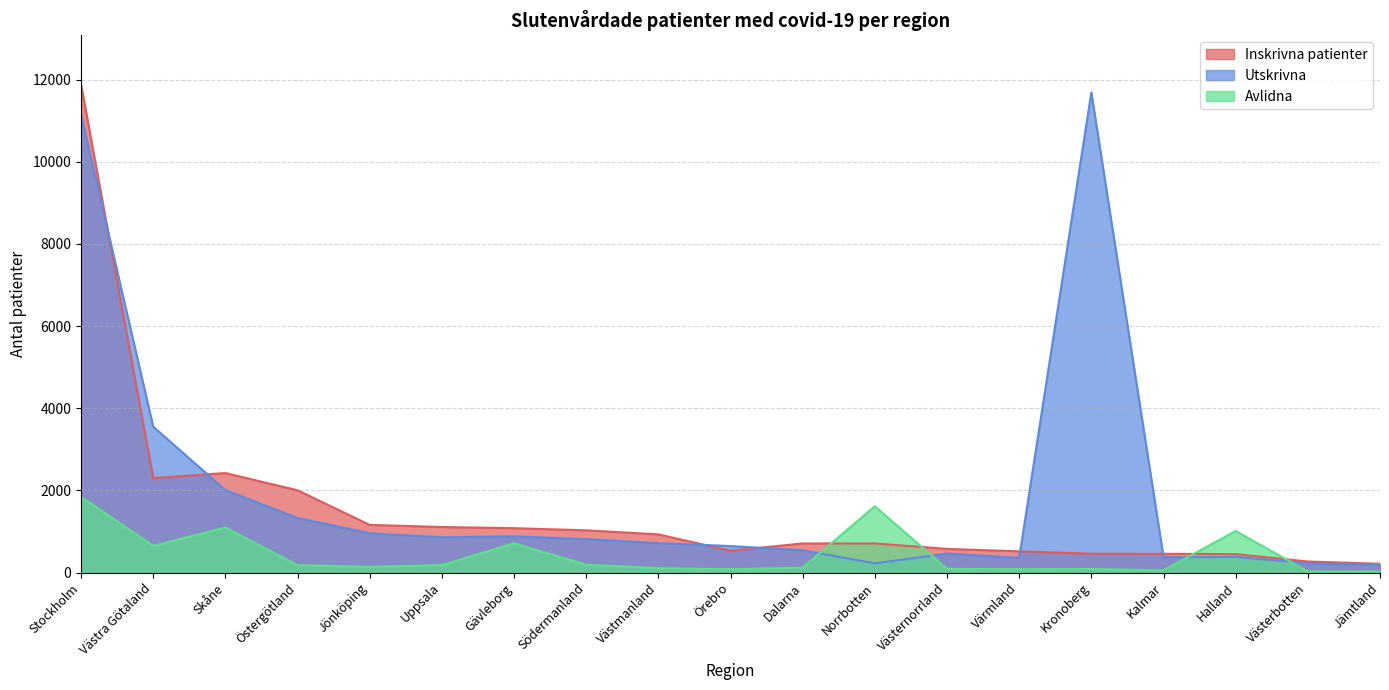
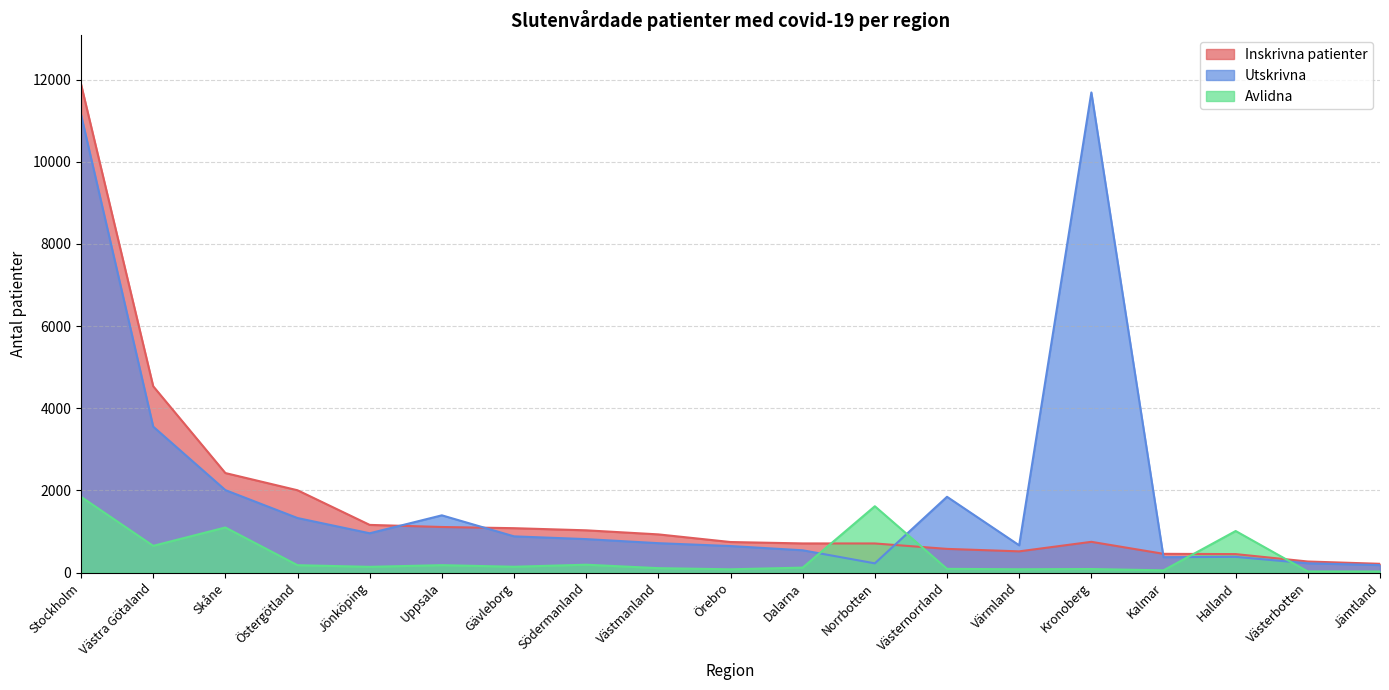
  {
    "Inskrivna patienter": {
      "Stockholm": 11900,
-     "Västra Götaland": 2300,
+     "Västra Götaland": 4500,
      "Skåne": 2400,
      "Östergötland": 2000,
      "Jönköping": 1200,
      "Uppsala": 1100,
      "Gävleborg": 1100,
      "Södermanland": 1000,
      "Västmanland": 900,
-     "Örebro": 500,
+     "Örebro": 700,
      "Dalarna": 700,
      "Norrbotten": 700,
      "Västernorrland": 600,
      "Värmland": 500,
-     "Kronoberg": 500,
+     "Kronoberg": 700,
      "Kalmar": 500,
      "Halland": 500
    },
    "Utskrivna": {
      "Stockholm": 11100,
      "Västra Götaland": 3600,
      "Skåne": 2000,
      "Östergötland": 1300,
      "Jönköping": 1000,
-     "Uppsala": 900,
+     "Uppsala": 1400,
      "Gävleborg": 900,
      "Södermanland": 800,
      "Västmanland": 700,
      "Örebro": 600,
      "Dalarna": 500,
      "Norrbotten": 200,
-     "Västernorrland": 500,
-     "Värmland": 400,
+     "Västernorrland": 1800,
+     "Värmland": 700,
      "Kronoberg": 11700,
      "Kalmar": 400,
      "Halland": 400
    },
    "Avlidna": {
      "Stockholm": 1800,
      "Västra Götaland": 700,
      "Skåne": 1100,
      "Östergötland": 200,
      "Jönköping": 100,
      "Uppsala": 200,
-     "Gävleborg": 700,
+     "Gävleborg": 100,
      "Södermanland": 200,
      "Västmanland": 100,
      "Örebro": 100,
      "Dalarna": 100,
      "Norrbotten": 1600,
      "Västernorrland": 100,
      "Värmland": 100,
      "Kronoberg": 100,
      "Kalmar": 100,
      "Halland": 1000,
      "Västerbotten": 0,
      "Jämtland": 0
    }
  }
